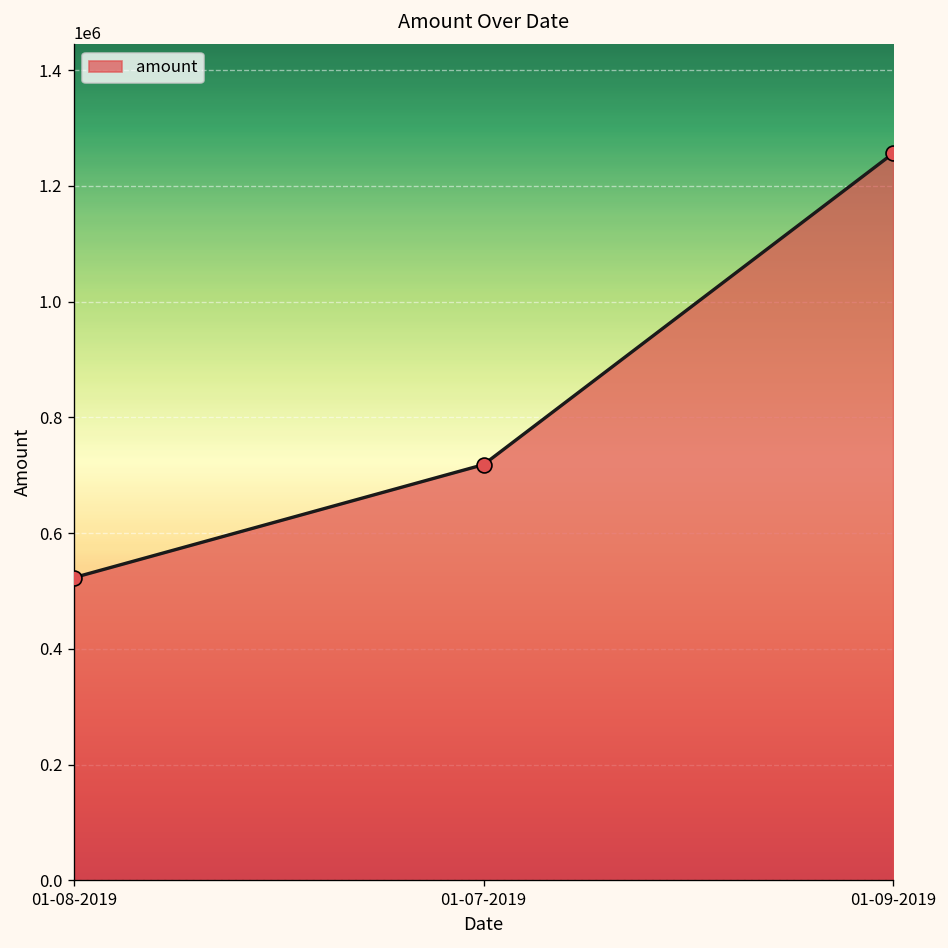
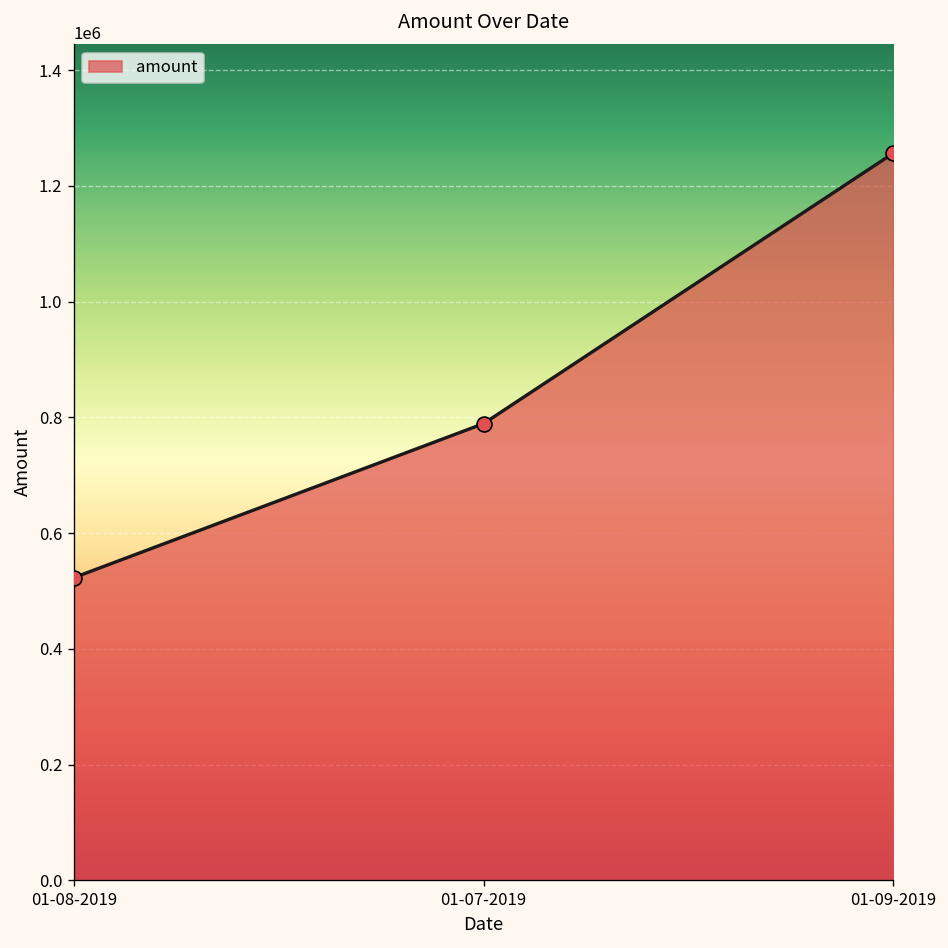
  {
    "01-08-2019": 520000,
-   "01-07-2019": 720000,
+   "01-07-2019": 790000,
    "01-09-2019": 1260000
  }
